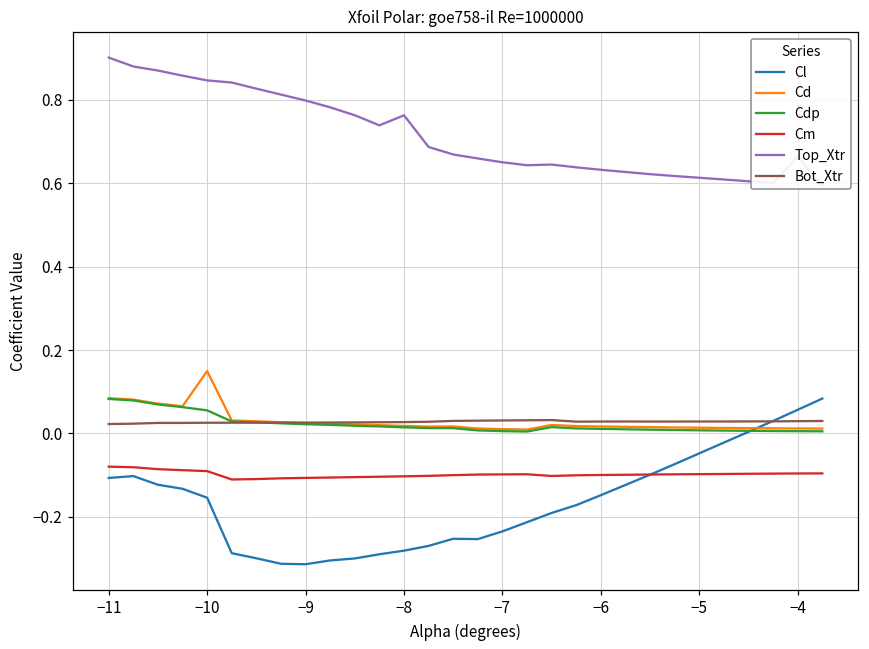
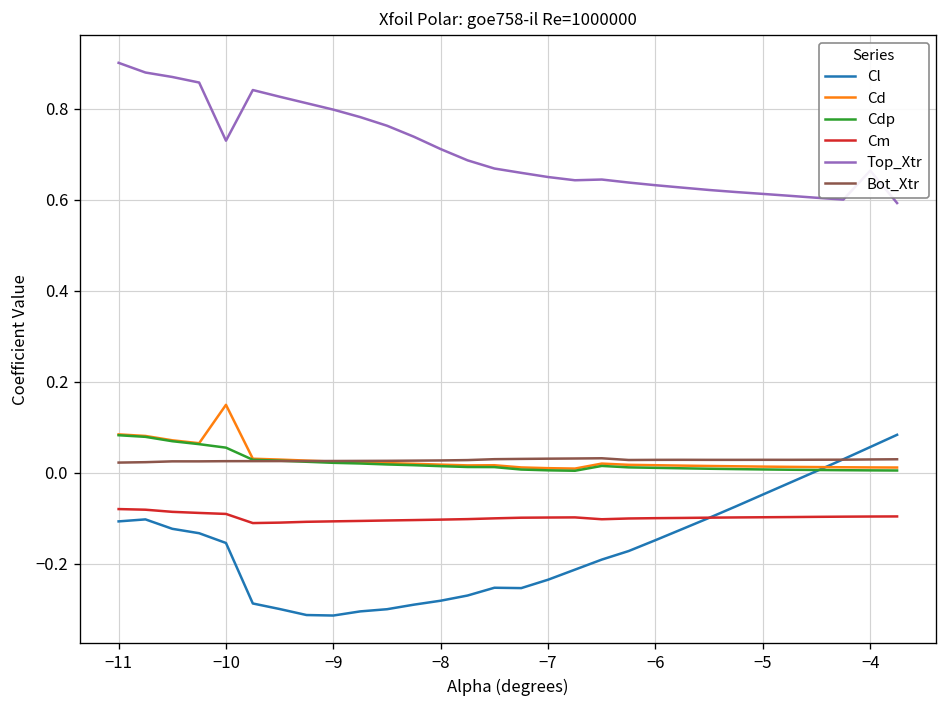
  {
    "Cl": {
      "−11": -0.11,
      "−10": -0.15,
      "−9": -0.31,
      "−8": -0.28,
      "−7": -0.24,
      "−6": -0.15,
      "−5": -0.05,
      "−4": 0.06
    },
    "Cd": {
      "−10": 0.15
    },
    "Cdp": {
      "−10": 0.06
    },
    "Cm": {
      "−11": -0.08,
      "−10": -0.09,
      "−9": -0.11,
      "−8": -0.10,
      "−7": -0.10,
      "−6": -0.10,
      "−5": -0.10,
      "−4": -0.10
    },
    "Top_Xtr": {
      "−11": 0.90,
-     "−10": 0.85,
+     "−10": 0.73,
      "−9": 0.80,
-     "−8": 0.76,
+     "−8": 0.71,
      "−7": 0.65,
      "−6": 0.63,
      "−5": 0.61
    },
    "Bot_Xtr": {
      "−11": 0.02,
      "−10": 0.03,
      "−8": 0.03,
      "−7": 0.03,
      "−6": 0.03,
      "−5": 0.03,
      "−4": 0.03
    }
  }
